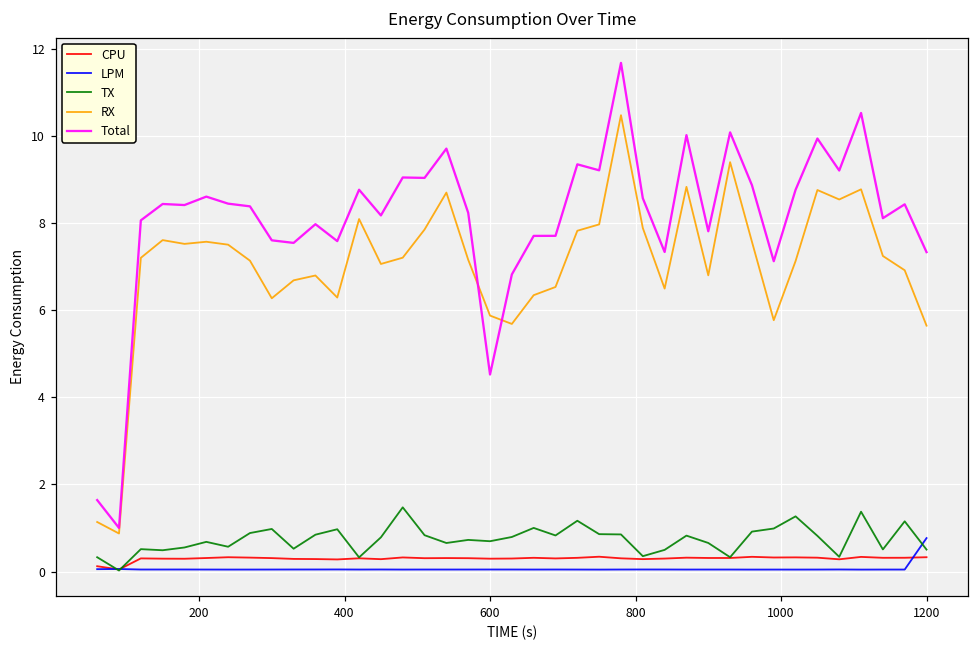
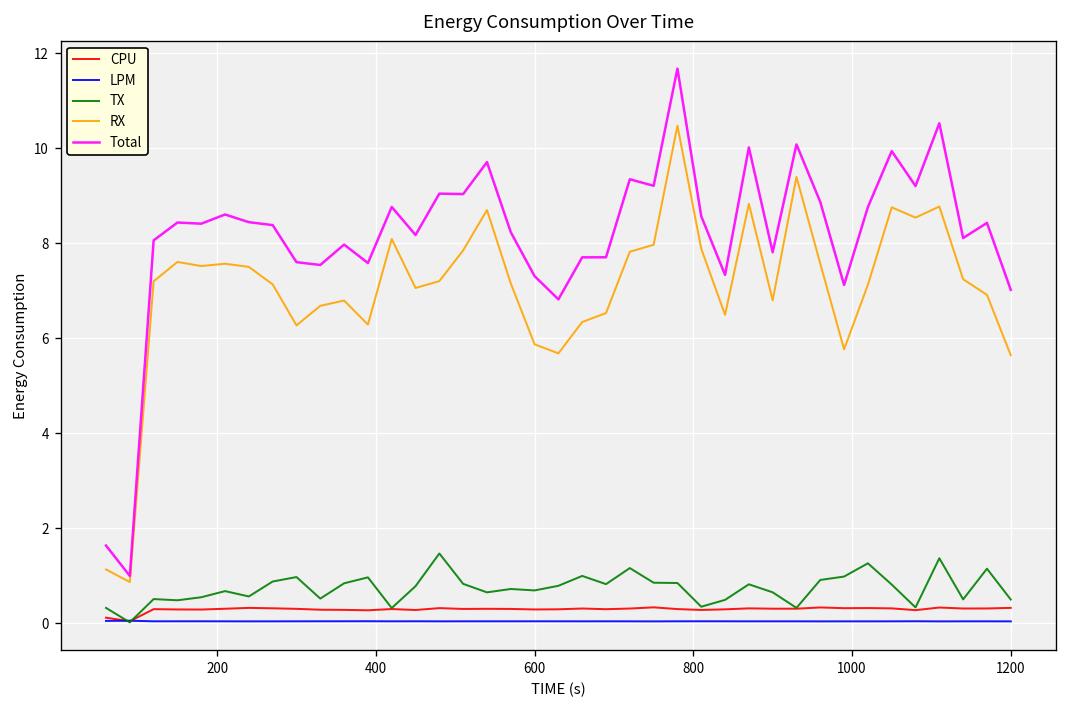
  {
    "CPU": {
      "600": 0.3,
      "1200": 0.3
    },
    "LPM": {
      "600": 0.0,
-     "1200": 0.8
+     "1200": 0.0
    },
    "TX": {
      "600": 0.7,
      "1200": 0.5
    },
    "RX": {
      "600": 5.9,
      "1200": 5.6
    },
    "Total": {
-     "600": 4.5,
-     "1200": 7.3
+     "600": 7.3,
+     "1200": 7.0
    }
  }
